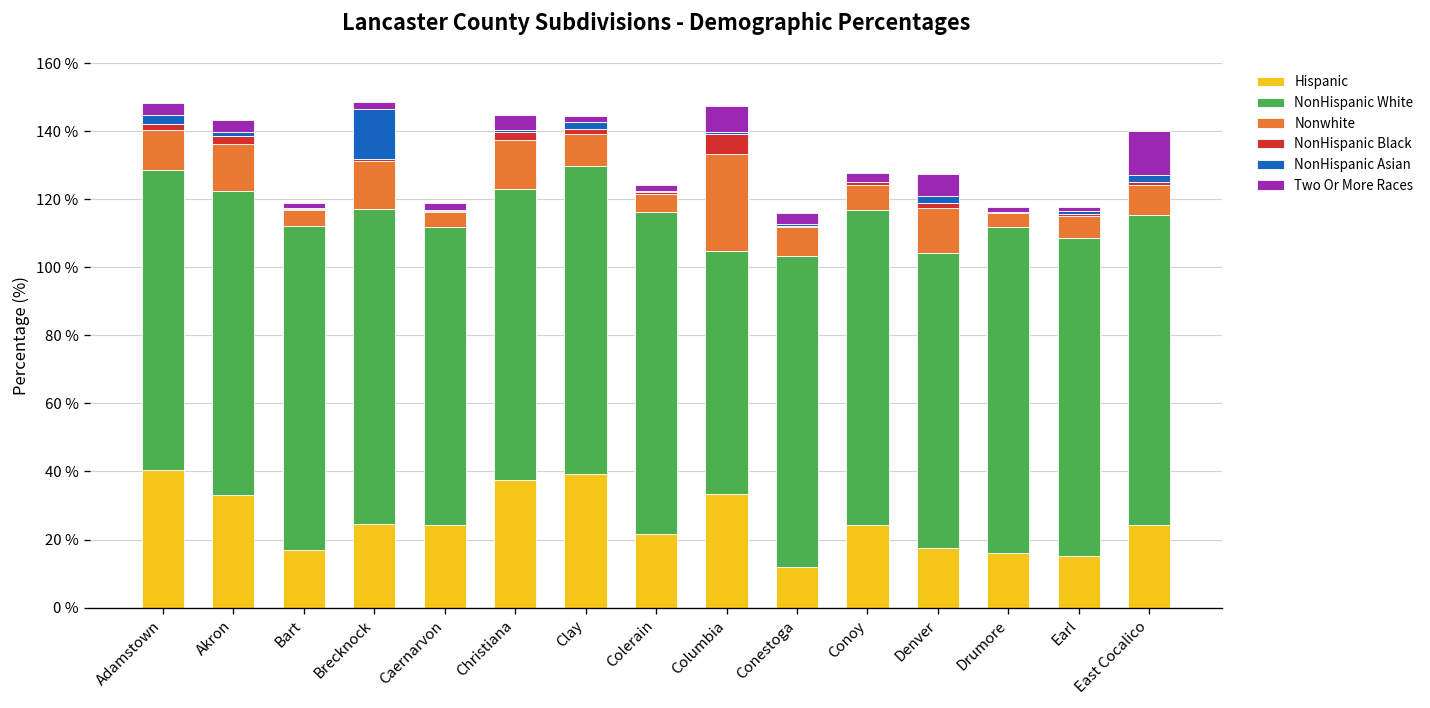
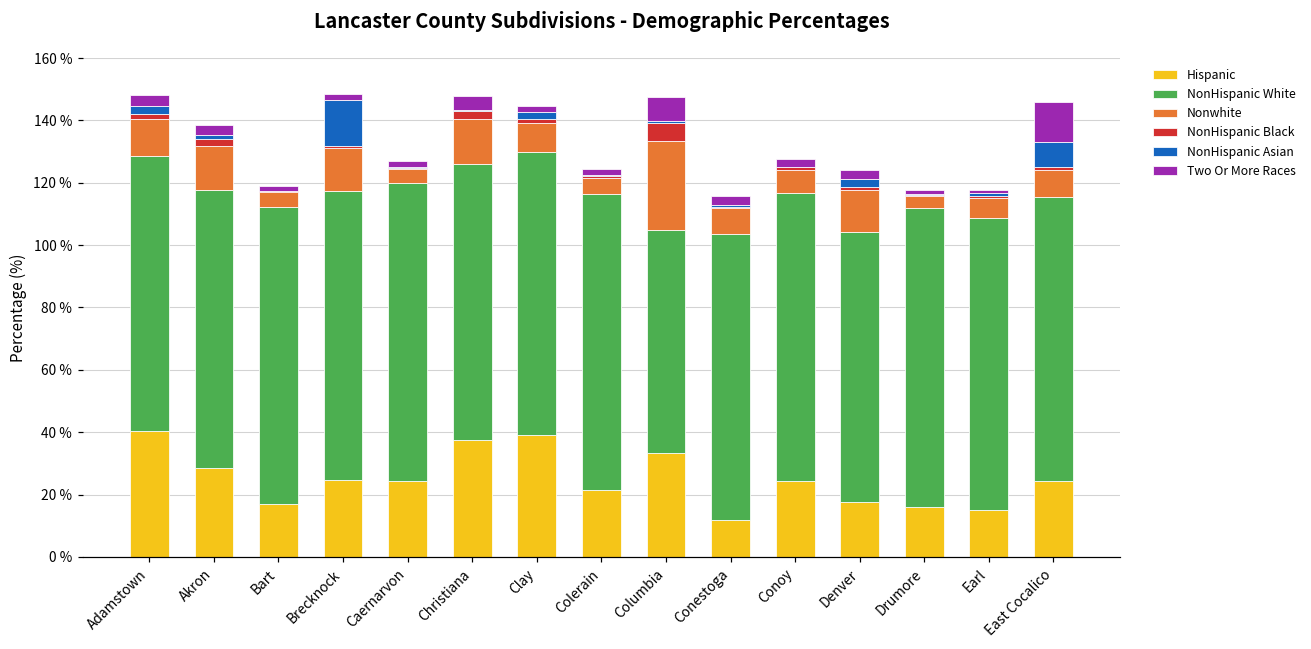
  {
    "Hispanic": {
      "Adamstown": "41 %",
-     "Akron": "33 %",
+     "Akron": "28 %",
      "Bart": "17 %",
      "Brecknock": "25 %",
      "Caernarvon": "24 %",
      "Christiana": "38 %",
      "Clay": "39 %",
      "Colerain": "22 %",
      "Columbia": "33 %",
      "Conestoga": "12 %",
      "Conoy": "24 %",
      "Denver": "18 %",
      "Drumore": "16 %",
      "Earl": "15 %",
      "East Cocalico": "24 %"
    },
    "NonHispanic White": {
      "Adamstown": "88 %",
      "Akron": "89 %",
      "Bart": "95 %",
      "Brecknock": "93 %",
-     "Caernarvon": "88 %",
-     "Christiana": "86 %",
+     "Caernarvon": "96 %",
+     "Christiana": "89 %",
      "Clay": "91 %",
      "Colerain": "95 %",
      "Columbia": "71 %",
      "Conestoga": "92 %",
      "Conoy": "93 %",
      "Denver": "87 %",
      "Drumore": "96 %",
      "Earl": "94 %",
      "East Cocalico": "91 %"
    },
    "Nonwhite": {
      "Adamstown": "12 %",
      "Akron": "14 %",
      "Bart": "5 %",
      "Brecknock": "14 %",
      "Caernarvon": "4 %",
      "Christiana": "15 %",
      "Clay": "9 %",
      "Colerain": "5 %",
      "Columbia": "29 %",
      "Conestoga": "8 %",
      "Conoy": "7 %",
      "Denver": "13 %",
      "Drumore": "4 %",
      "Earl": "7 %",
      "East Cocalico": "9 %"
    },
    "NonHispanic Black": {
      "Adamstown": "2 %",
      "Akron": "2 %",
      "Christiana": "2 %",
      "Clay": "1 %",
      "Columbia": "6 %",
      "Conoy": "1 %",
      "Denver": "1 %"
    },
    "NonHispanic Asian": {
      "Adamstown": "3 %",
      "Akron": "1 %",
      "Brecknock": "15 %",
      "Clay": "2 %",
      "Denver": "2 %",
      "Earl": "1 %",
-     "East Cocalico": "2 %"
+     "East Cocalico": "8 %"
    },
    "Two Or More Races": {
      "Adamstown": "4 %",
      "Akron": "3 %",
      "Bart": "1 %",
      "Brecknock": "2 %",
      "Caernarvon": "2 %",
      "Christiana": "4 %",
      "Clay": "2 %",
      "Colerain": "2 %",
      "Columbia": "8 %",
      "Conestoga": "3 %",
      "Conoy": "3 %",
-     "Denver": "6 %",
+     "Denver": "3 %",
      "Drumore": "1 %",
      "Earl": "1 %",
      "East Cocalico": "13 %"
    }
  }
